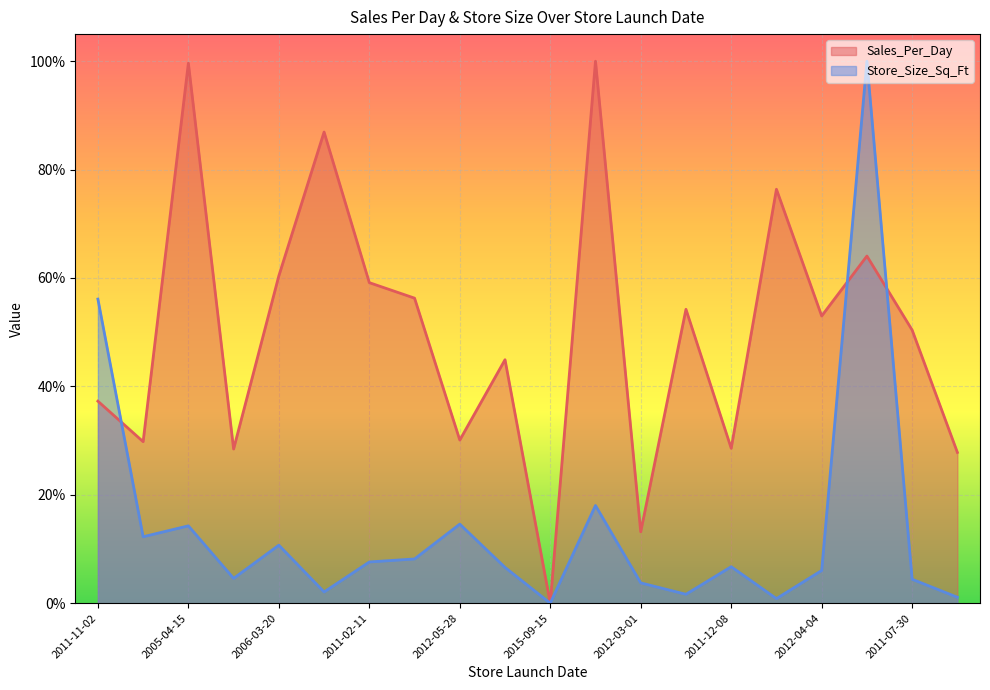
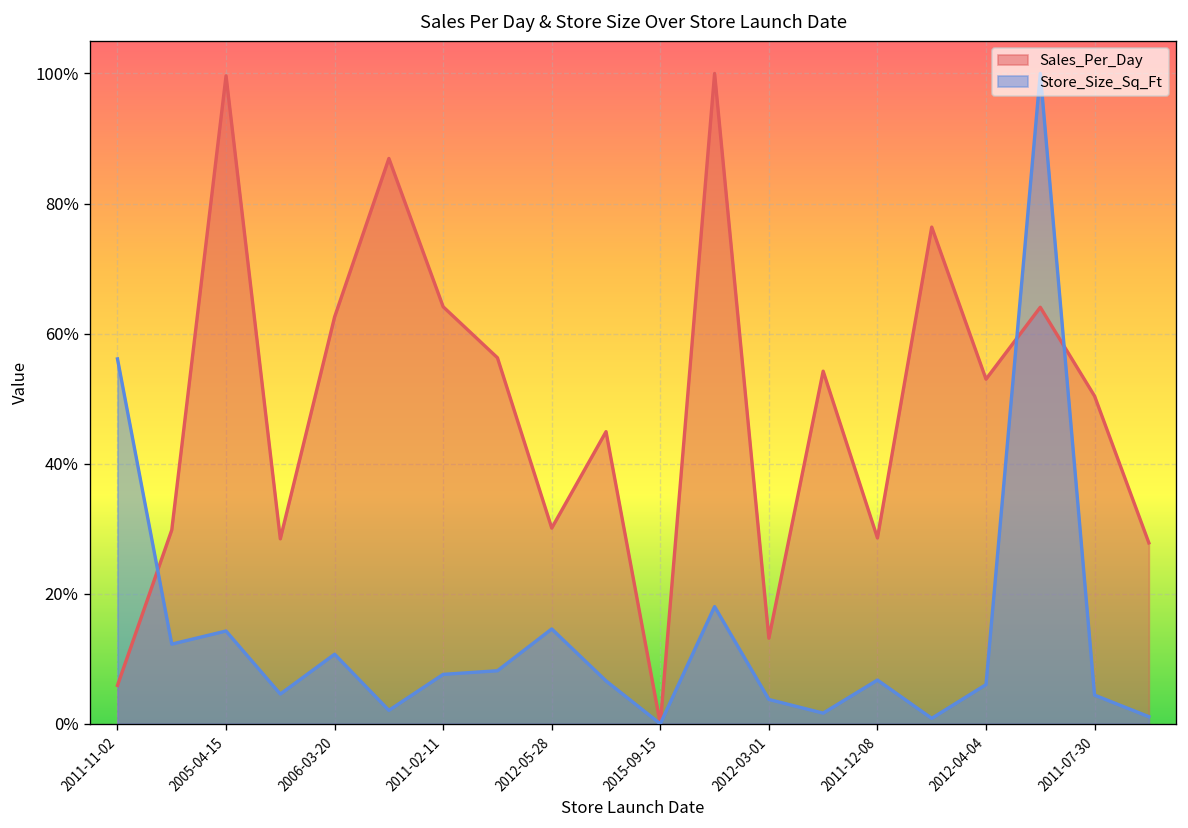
  {
    "Sales_Per_Day": {
-     "2011-11-02": "37%",
+     "2011-11-02": "6%",
      "2005-04-15": "100%",
-     "2006-03-20": "60%",
-     "2011-02-11": "59%",
+     "2006-03-20": "63%",
+     "2011-02-11": "64%",
      "2012-05-28": "30%",
      "2012-03-01": "13%",
      "2011-12-08": "29%",
      "2012-04-04": "53%",
      "2011-07-30": "50%"
    },
    "Store_Size_Sq_Ft": {
      "2011-11-02": "56%",
      "2005-04-15": "14%",
      "2006-03-20": "11%",
      "2011-02-11": "8%",
      "2012-05-28": "15%",
      "2012-03-01": "4%",
      "2011-12-08": "7%",
      "2012-04-04": "6%",
      "2011-07-30": "4%"
    }
  }
